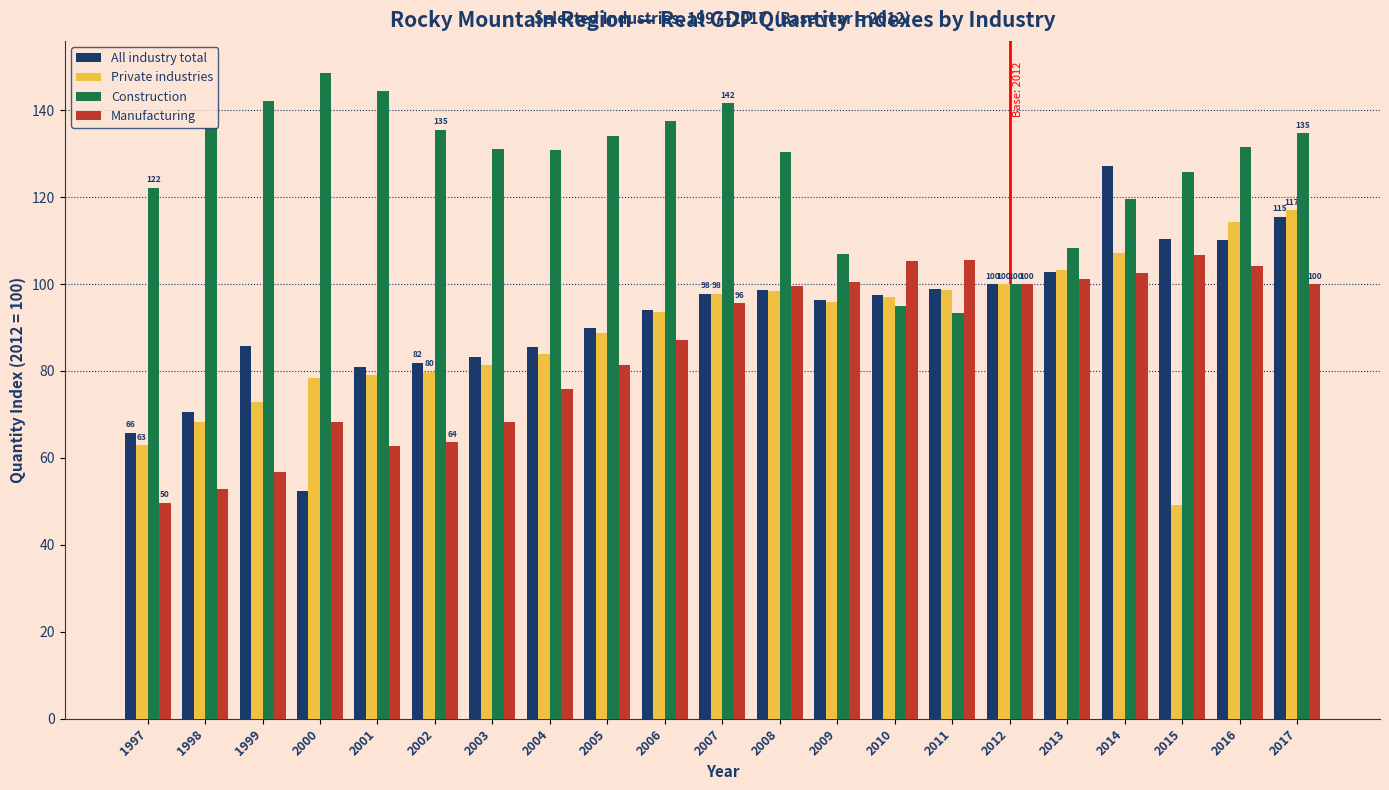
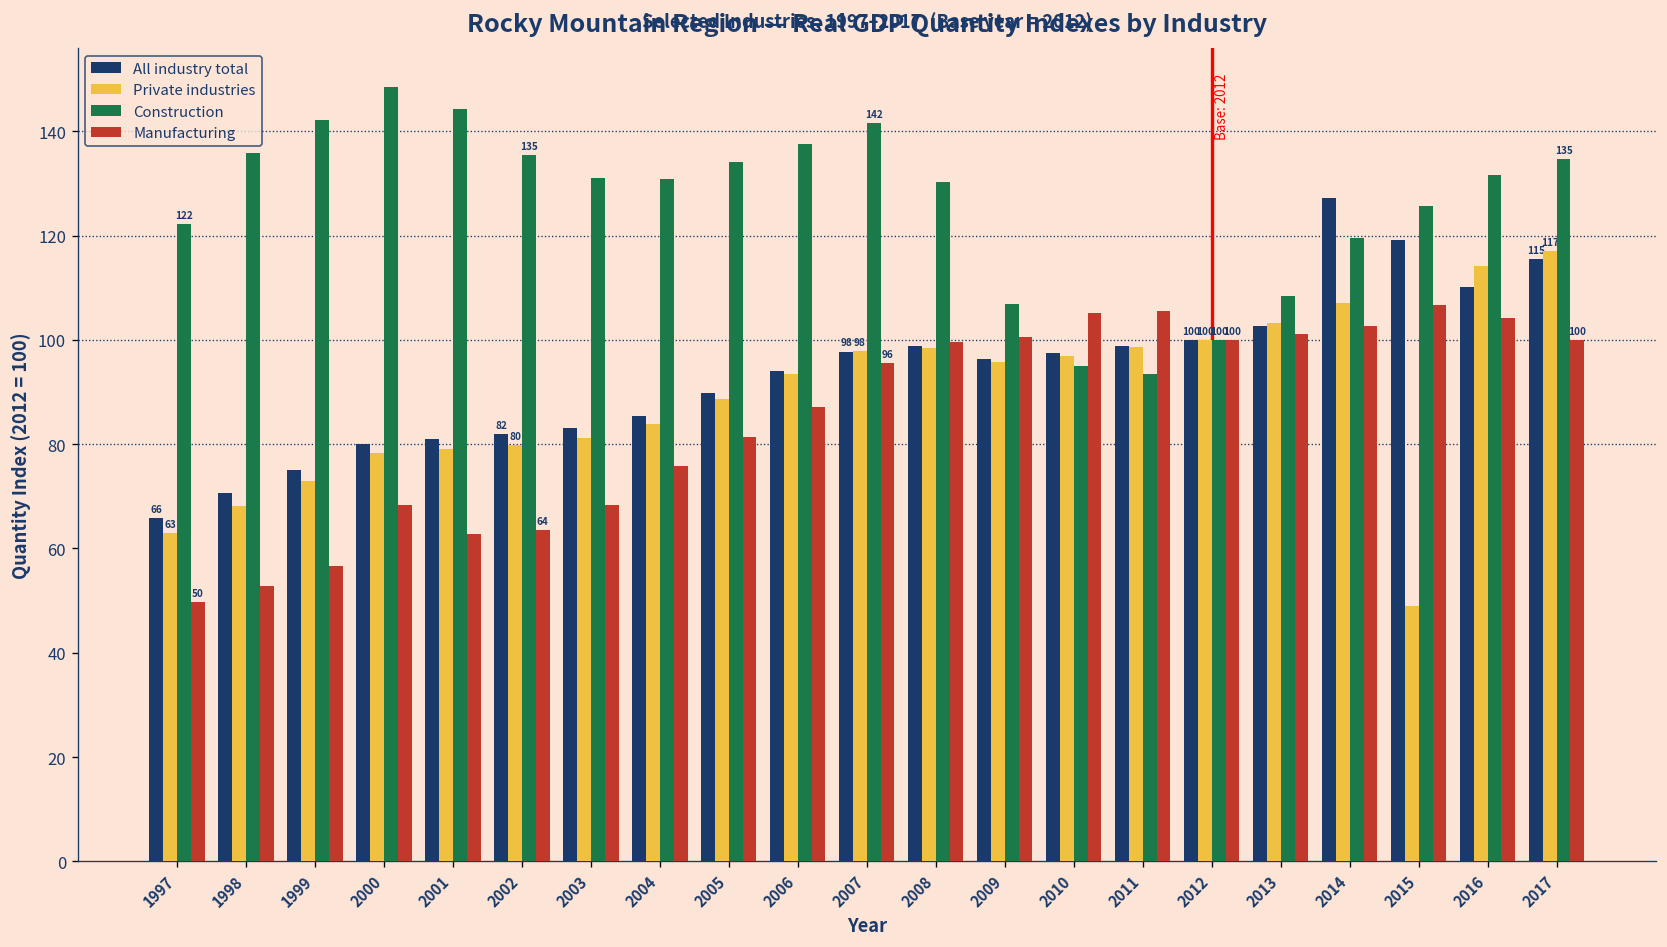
  {
    "All industry total": {
      "1998": 71,
-     "1999": 86,
-     "2000": 52,
+     "1999": 75,
+     "2000": 80,
      "2001": 81,
      "2003": 83,
      "2004": 85,
      "2005": 90,
      "2006": 94,
      "2008": 99,
      "2009": 96,
      "2010": 97,
      "2011": 99,
      "2013": 103,
      "2014": 127,
-     "2015": 110,
+     "2015": 119,
      "2016": 110
    },
    "Private industries": {
      "1997": 63,
      "2002": 80,
      "2007": 98,
      "2017": 117
    },
    "Construction": {
      "1997": 122,
      "2002": 135,
      "2007": 142,
      "2017": 135
    },
    "Manufacturing": {
      "1997": 50,
      "2002": 64,
      "2007": 96,
      "2017": 100
    }
  }
